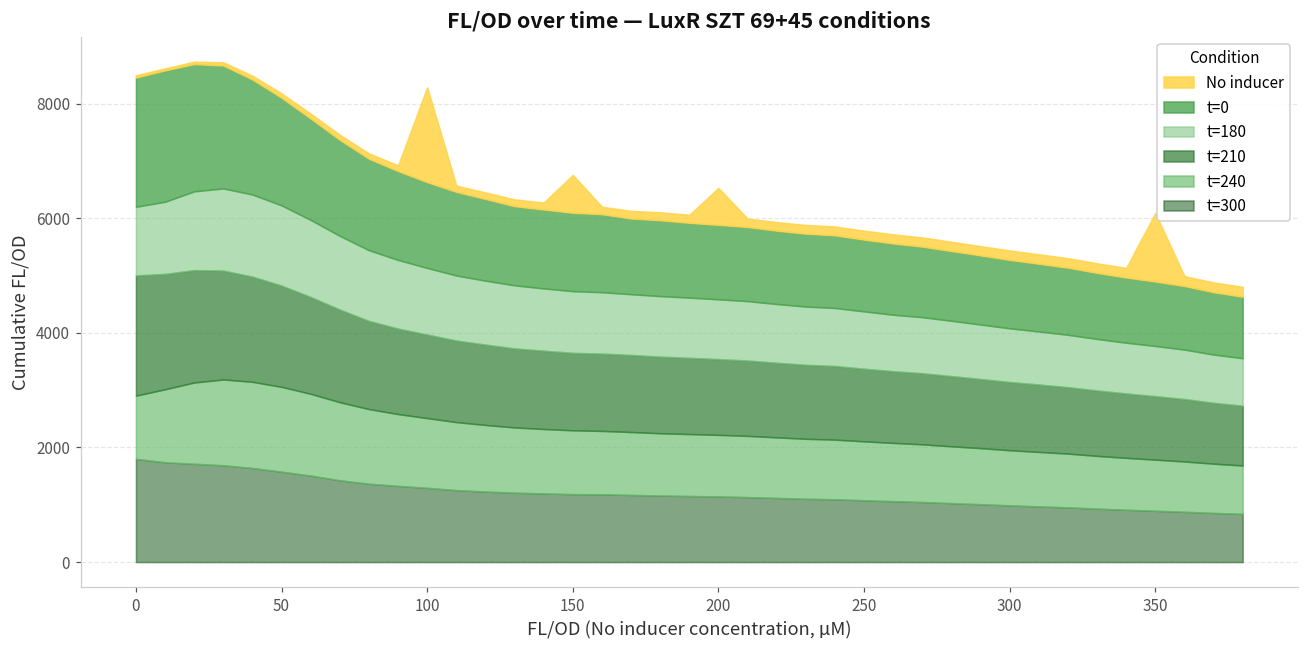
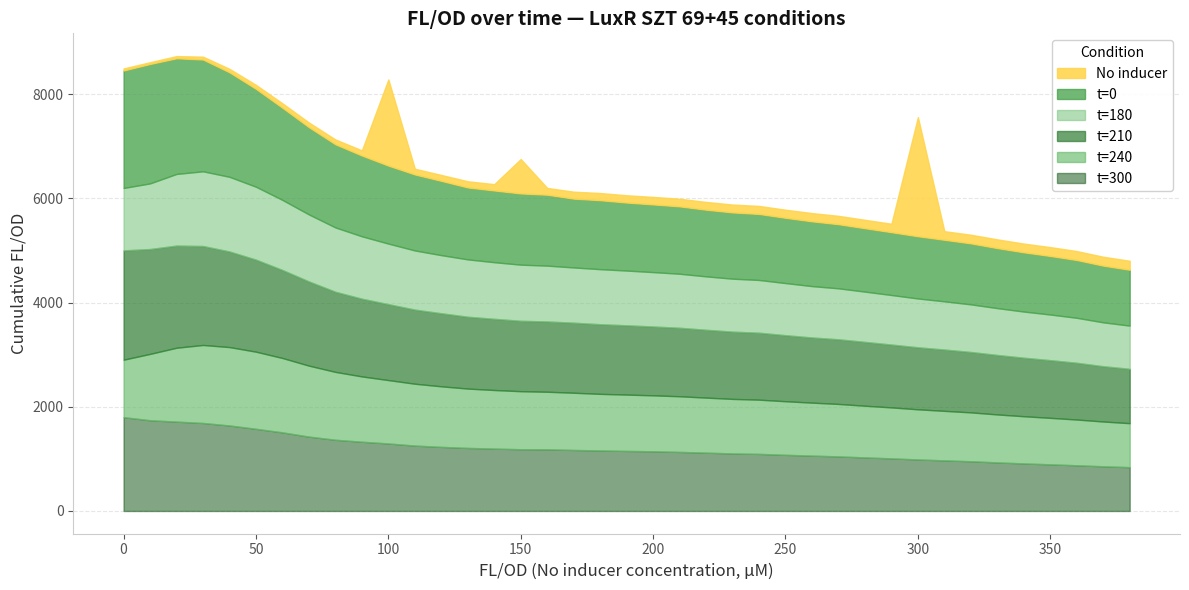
  {
    "No inducer": {
      "50": 100,
      "100": 1700,
      "150": 700,
-     "200": 600,
+     "200": 100,
      "250": 200,
-     "300": 200,
-     "350": 1200
+     "300": 2300,
+     "350": 200
    }
  }
